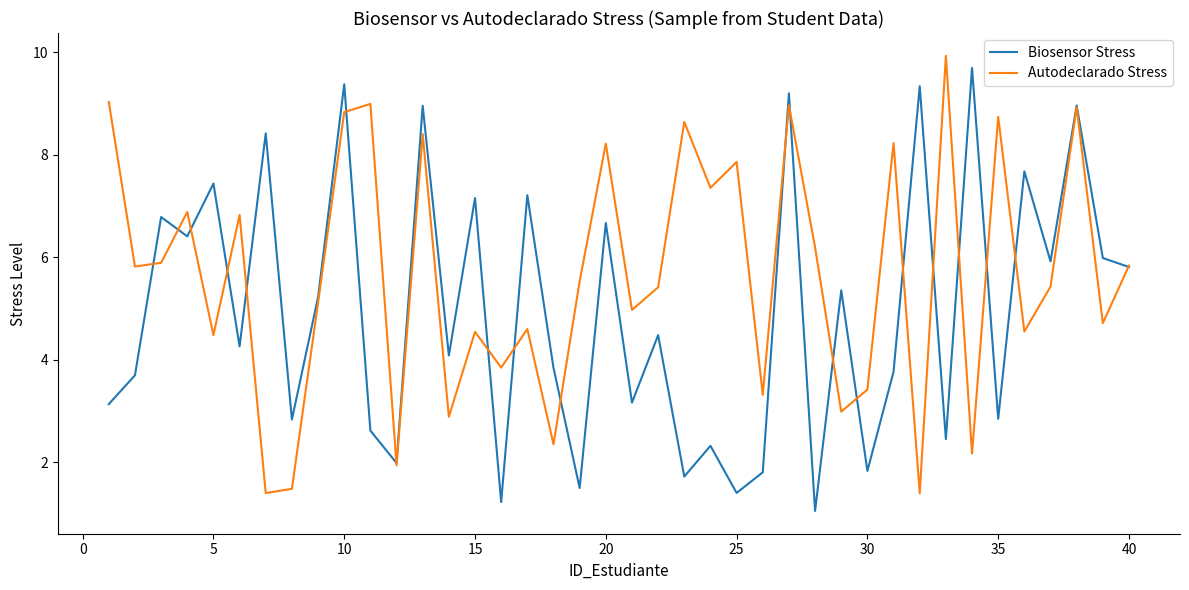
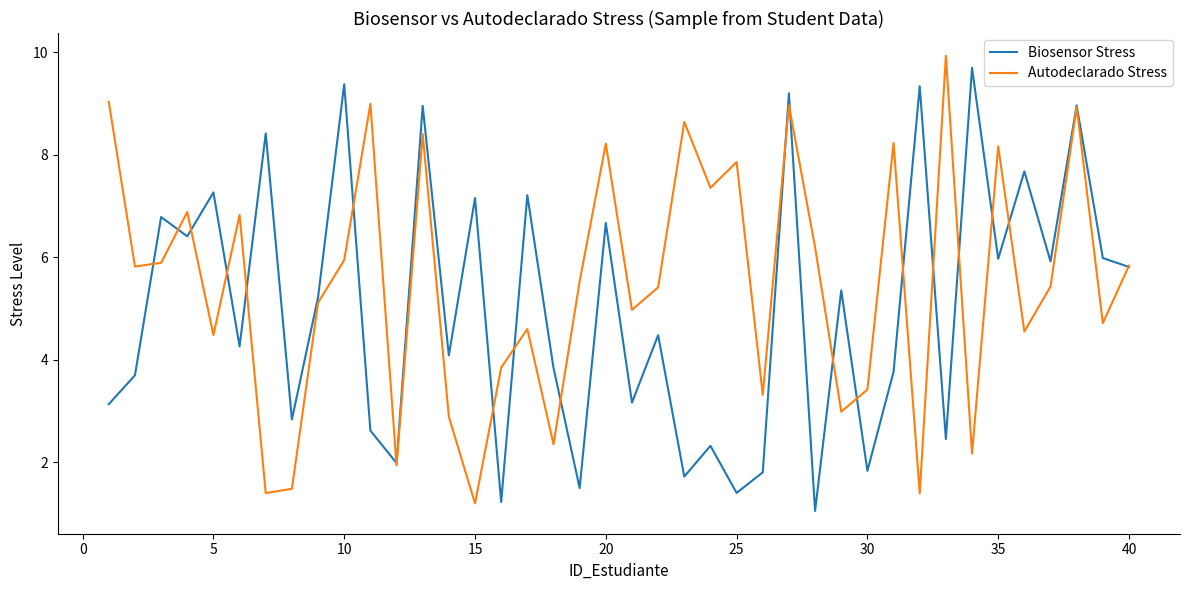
  {
    "Biosensor Stress": {
-     "5": 7.4,
+     "5": 7.3,
      "10": 9.4,
      "15": 7.2,
      "20": 6.7,
      "25": 1.4,
      "30": 1.8,
-     "35": 2.9
+     "35": 6.0
    },
    "Autodeclarado Stress": {
      "5": 4.5,
-     "10": 8.8,
-     "15": 4.5,
+     "10": 5.9,
+     "15": 1.2,
      "20": 8.2,
      "25": 7.9,
      "30": 3.4,
-     "35": 8.7
+     "35": 8.2
    }
  }
